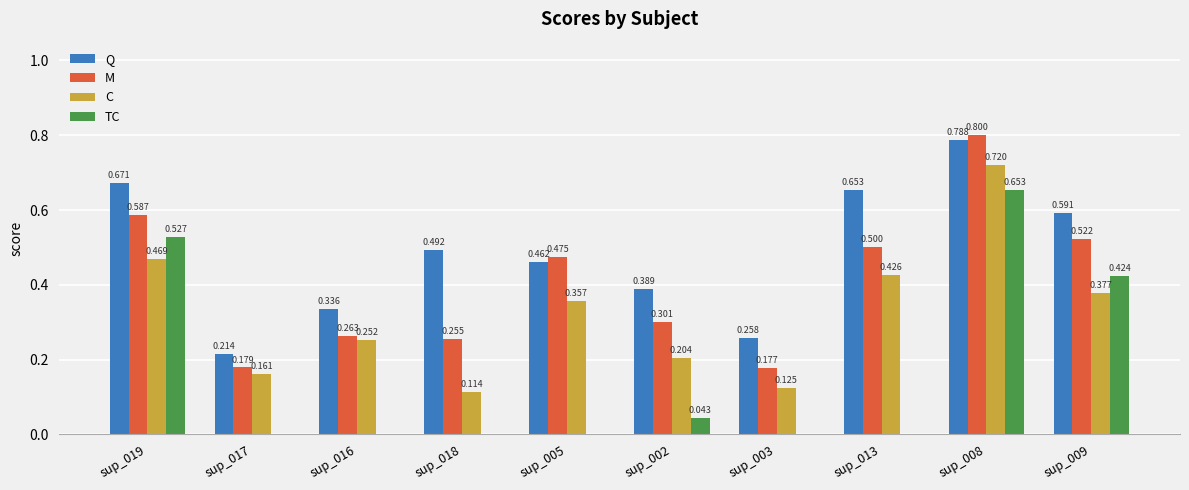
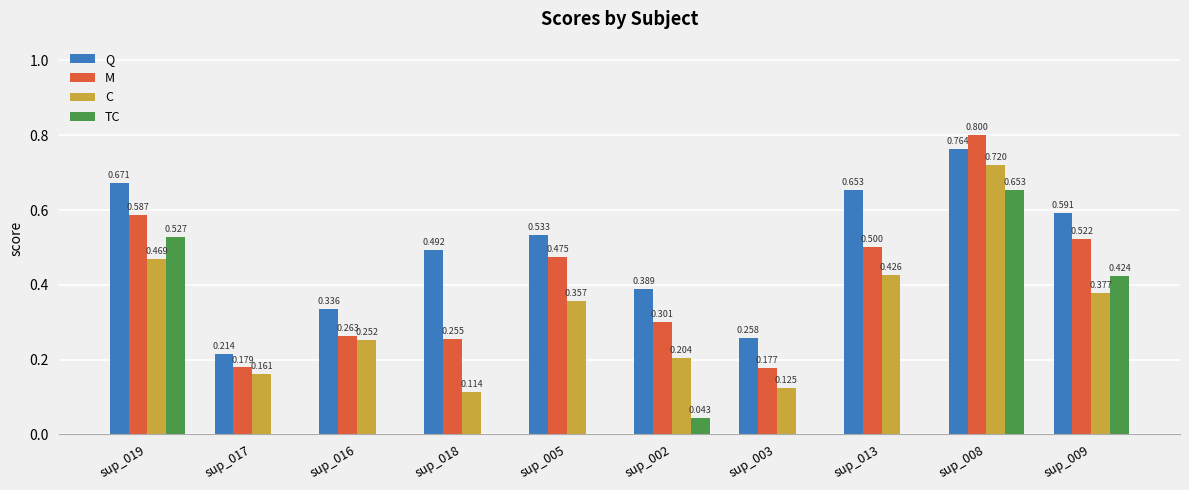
  {
    "Q": {
      "sup_019": 0.671,
      "sup_017": 0.214,
      "sup_016": 0.336,
      "sup_018": 0.492,
-     "sup_005": 0.462,
+     "sup_005": 0.533,
      "sup_002": 0.389,
      "sup_003": 0.258,
      "sup_013": 0.653,
-     "sup_008": 0.788,
+     "sup_008": 0.764,
      "sup_009": 0.591
    },
    "M": {
      "sup_019": 0.587,
      "sup_017": 0.179,
      "sup_016": 0.263,
      "sup_018": 0.255,
      "sup_005": 0.475,
      "sup_002": 0.301,
      "sup_003": 0.177,
      "sup_013": 0.500,
      "sup_008": 0.800,
      "sup_009": 0.522
    },
    "C": {
      "sup_019": 0.469,
      "sup_017": 0.161,
      "sup_016": 0.252,
      "sup_018": 0.114,
      "sup_005": 0.357,
      "sup_002": 0.204,
      "sup_003": 0.125,
      "sup_013": 0.426,
      "sup_008": 0.720,
      "sup_009": 0.377
    },
    "TC": {
      "sup_019": 0.527,
      "sup_002": 0.043,
      "sup_008": 0.653,
      "sup_009": 0.424
    }
  }
